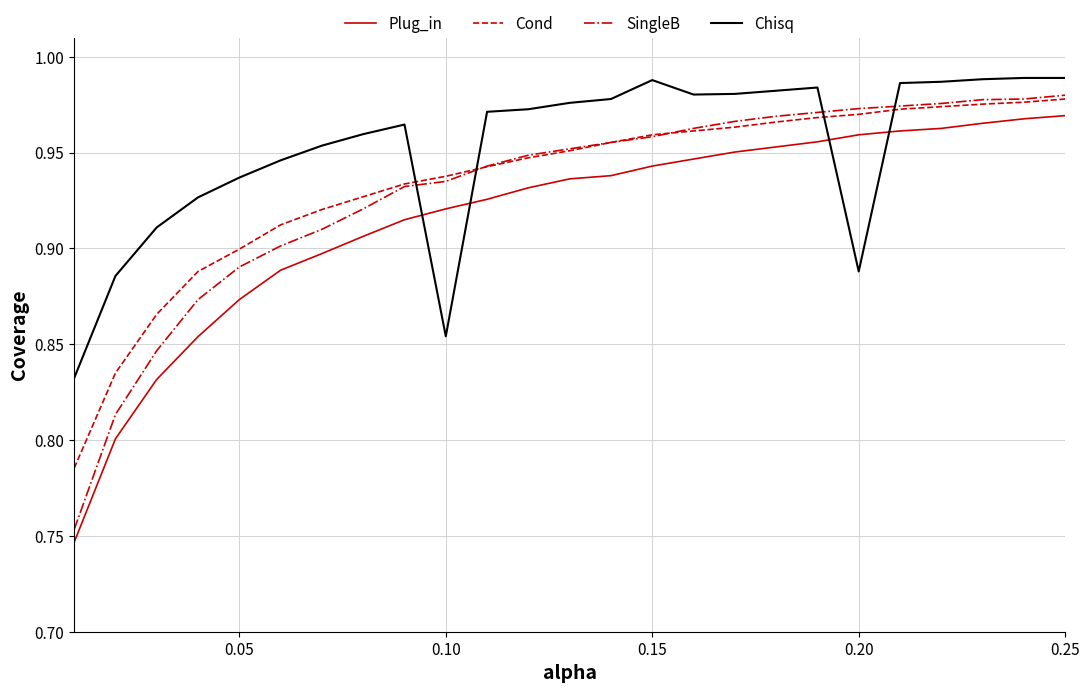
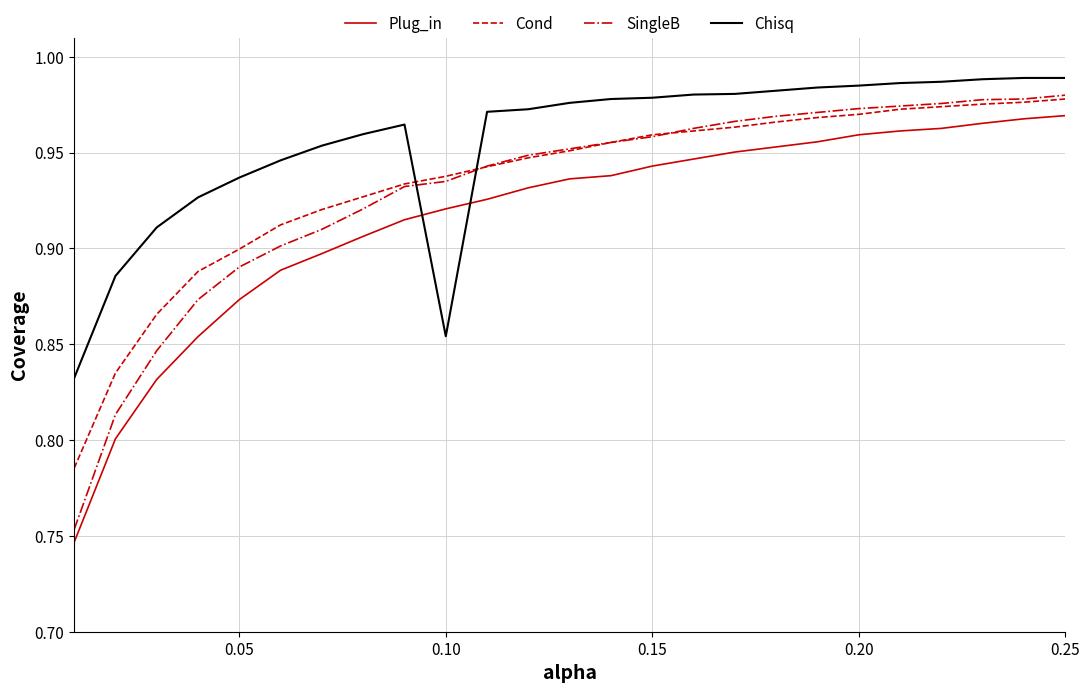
  {
    "Chisq": {
      "0.05": 0.937,
      "0.10": 0.854,
-     "0.15": 0.988,
-     "0.20": 0.888,
+     "0.15": 0.979,
+     "0.20": 0.985,
      "0.25": 0.989
    }
  }
